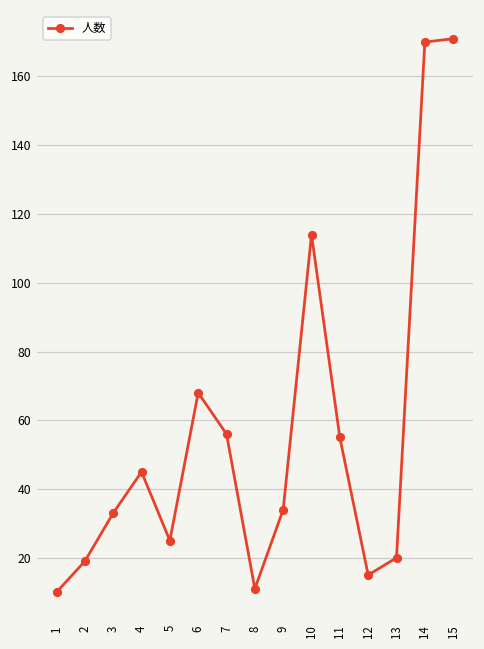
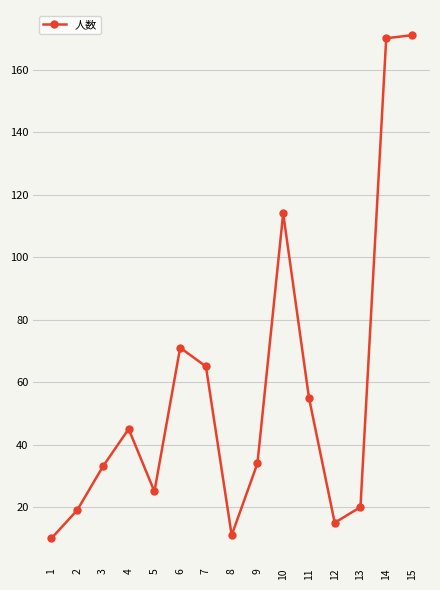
  {
    "1": 10,
    "2": 19,
    "3": 33,
    "4": 45,
    "5": 25,
-   "6": 68,
-   "7": 56,
+   "6": 71,
+   "7": 65,
    "8": 11,
    "9": 34,
    "10": 114,
    "11": 55,
    "12": 15,
    "13": 20,
    "14": 170,
    "15": 171
  }
